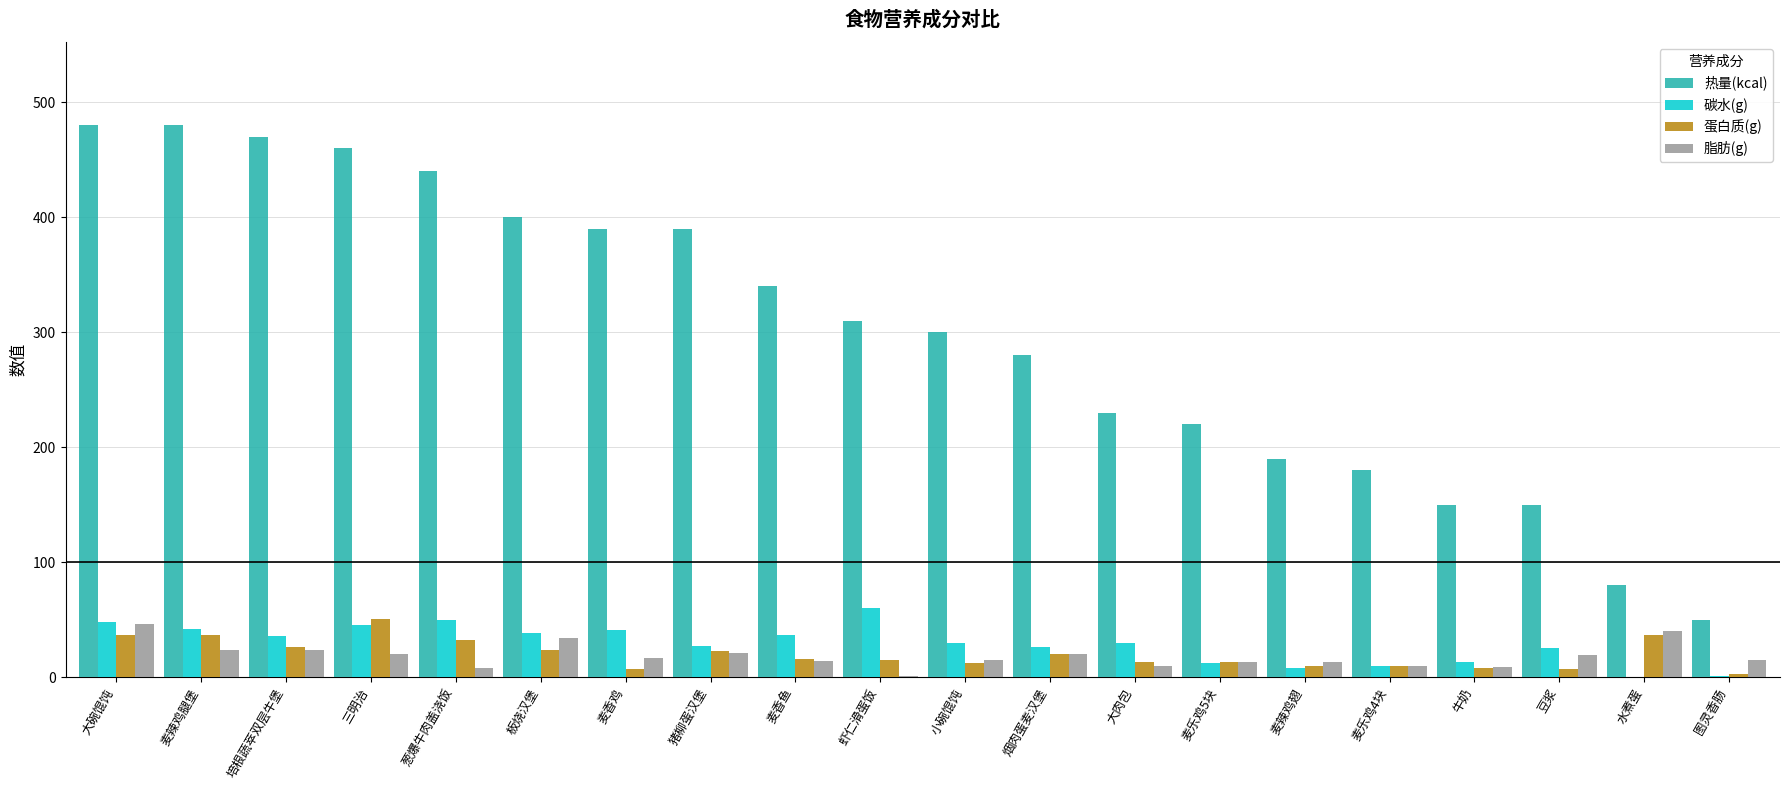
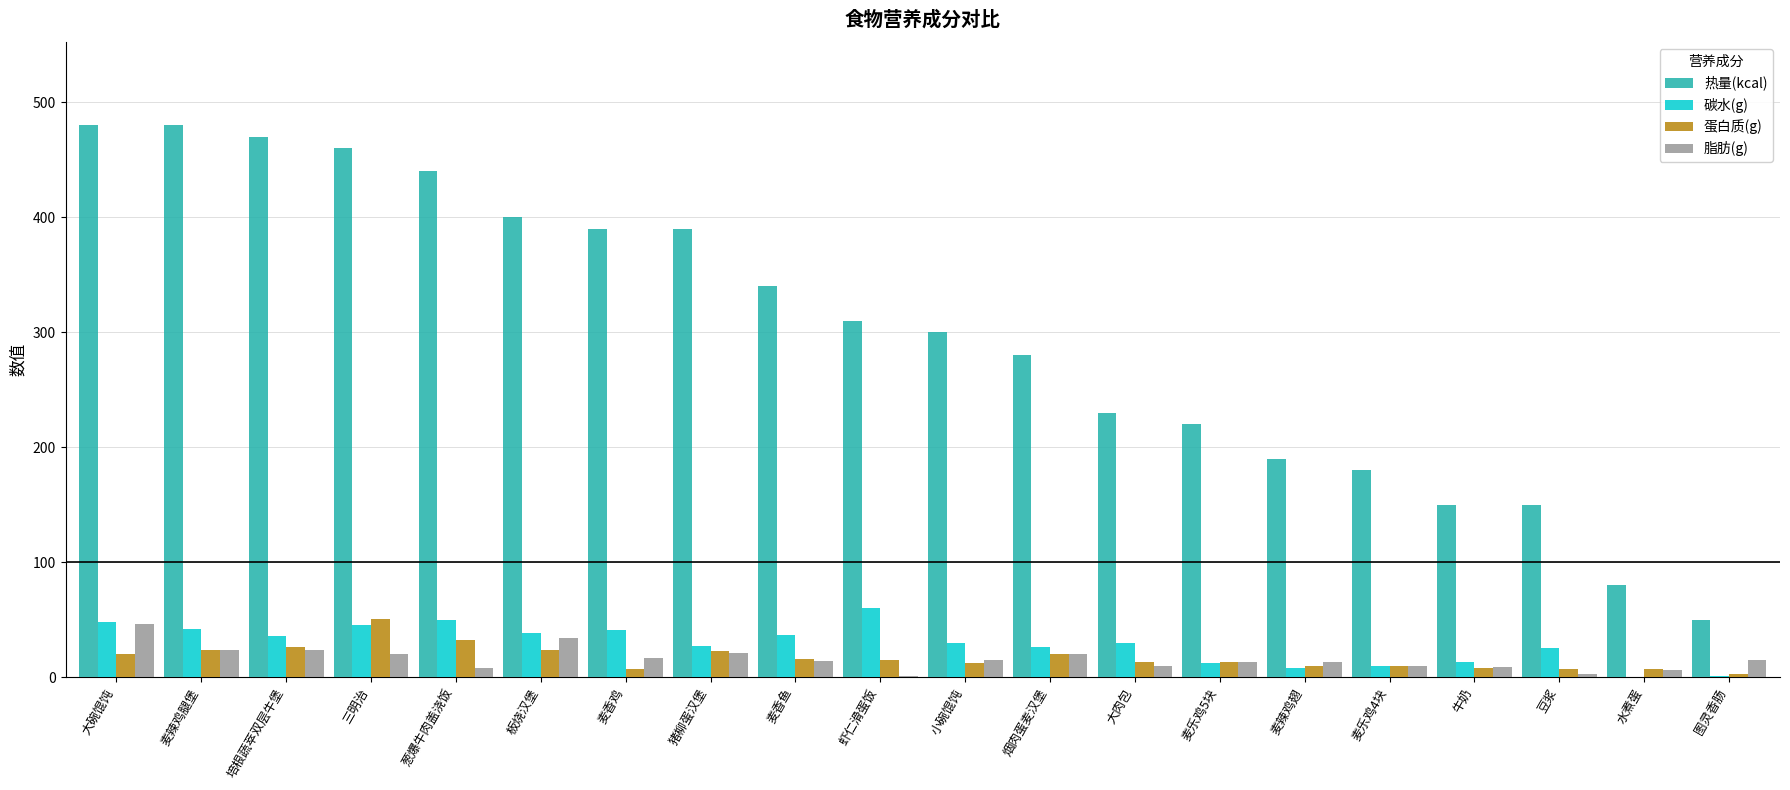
  {
    "蛋白质(g)": {
-     "大碗馄饨": 37,
-     "麦辣鸡腿堡": 37,
+     "大碗馄饨": 20,
+     "麦辣鸡腿堡": 24,
      "培根蔬萃双层牛堡": 26,
      "三明治": 51,
      "葱爆牛肉盖浇饭": 32,
      "板烧汉堡": 24,
      "麦香鸡": 7,
      "猪柳蛋汉堡": 23,
      "麦香鱼": 16,
      "虾仁滑蛋饭": 15,
      "小碗馄饨": 12,
      "烟肉蛋麦汉堡": 20,
      "大肉包": 13,
      "麦乐鸡5块": 13,
      "麦辣鸡翅": 10,
      "麦乐鸡4块": 10,
      "牛奶": 8,
      "豆浆": 7,
-     "水煮蛋": 37,
+     "水煮蛋": 7,
      "图灵香肠": 3
    },
    "脂肪(g)": {
      "大碗馄饨": 46,
      "麦辣鸡腿堡": 24,
      "培根蔬萃双层牛堡": 24,
      "三明治": 20,
      "葱爆牛肉盖浇饭": 8,
      "板烧汉堡": 34,
      "麦香鸡": 17,
      "猪柳蛋汉堡": 21,
      "麦香鱼": 14,
      "小碗馄饨": 15,
      "烟肉蛋麦汉堡": 20,
      "大肉包": 10,
      "麦乐鸡5块": 13,
      "麦辣鸡翅": 13,
      "麦乐鸡4块": 10,
      "牛奶": 9,
-     "豆浆": 19,
-     "水煮蛋": 40,
+     "豆浆": 3,
+     "水煮蛋": 6,
      "图灵香肠": 15
    }
  }
